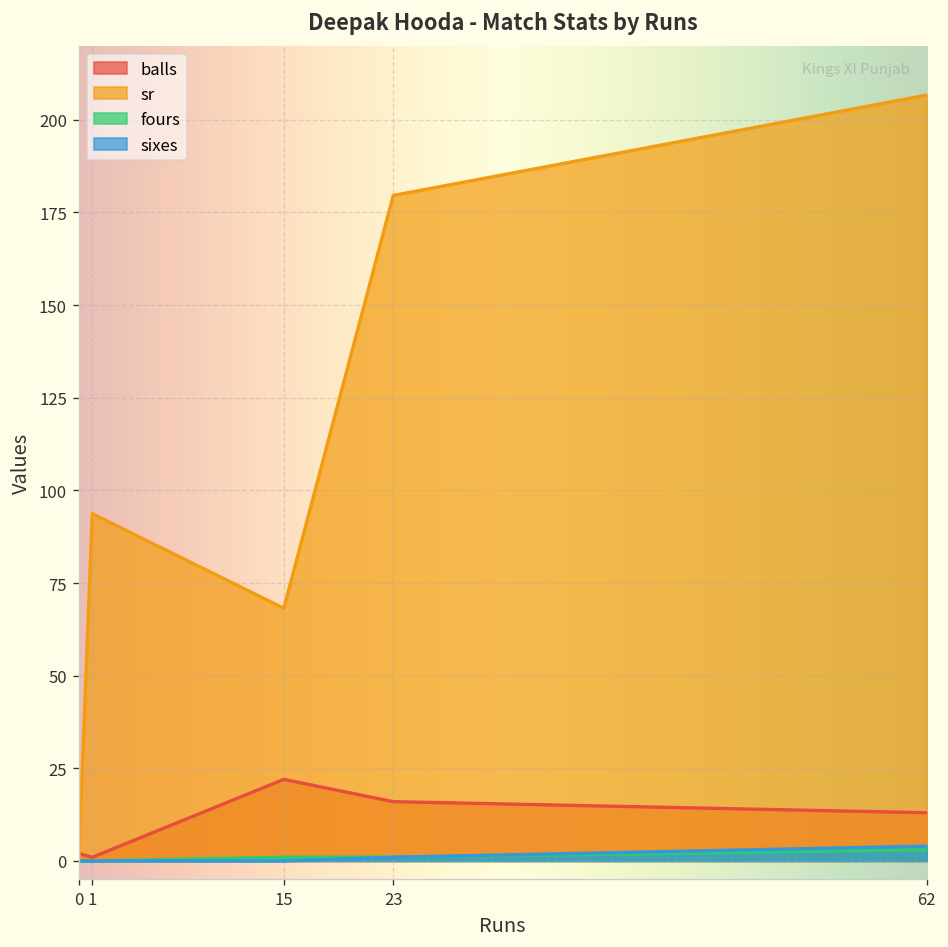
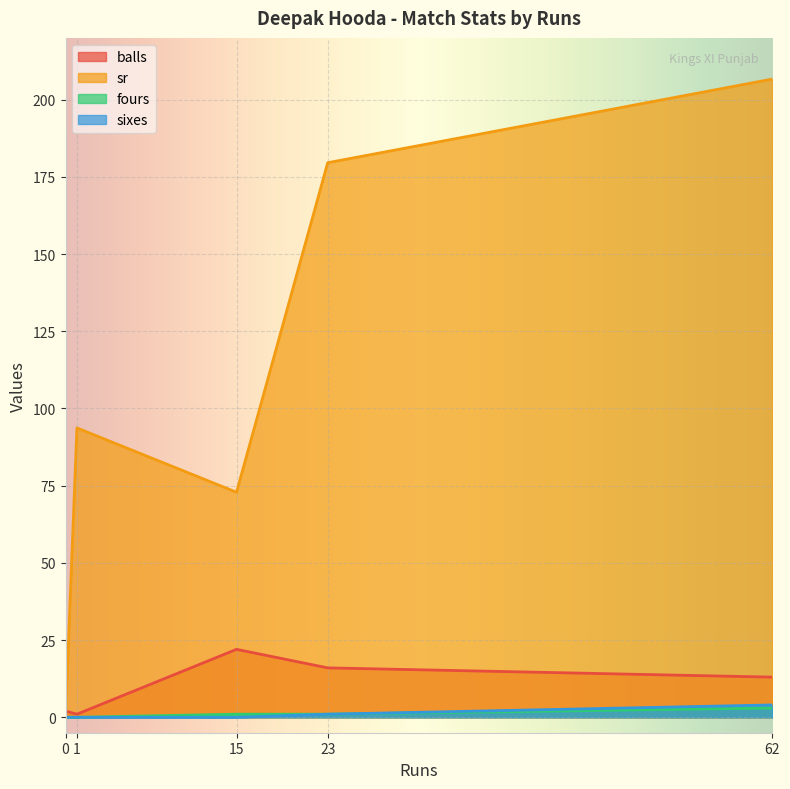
  {
    "balls": {
      "0": 2,
      "1": 1,
      "15": 22,
      "23": 16,
      "62": 13
    },
    "sr": {
      "1": 94,
-     "15": 68,
+     "15": 73,
      "23": 180,
      "62": 207
    },
    "fours": {
      "15": 1,
      "62": 3
    },
    "sixes": {
      "15": 0,
      "62": 4
    }
  }
